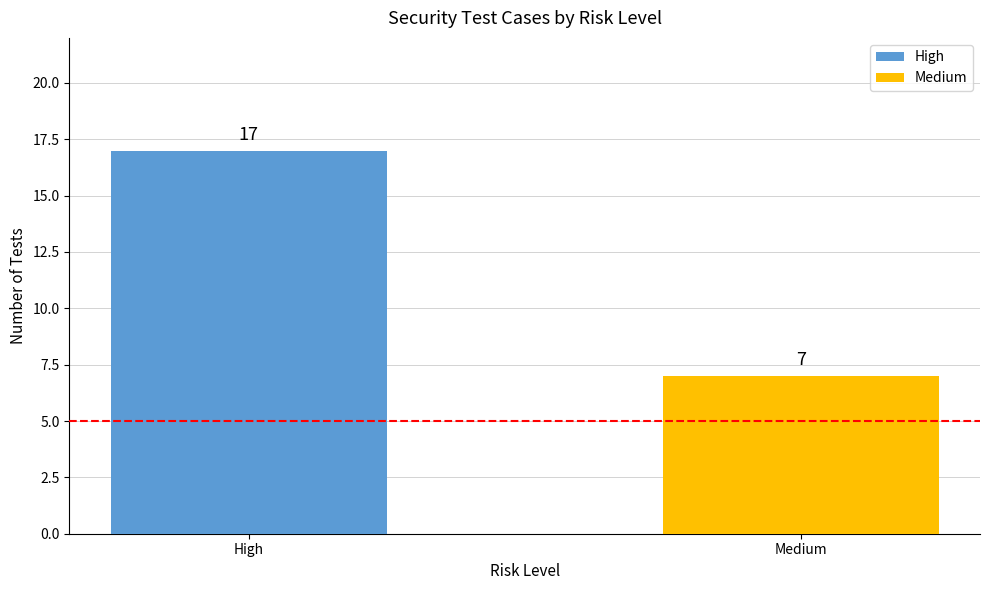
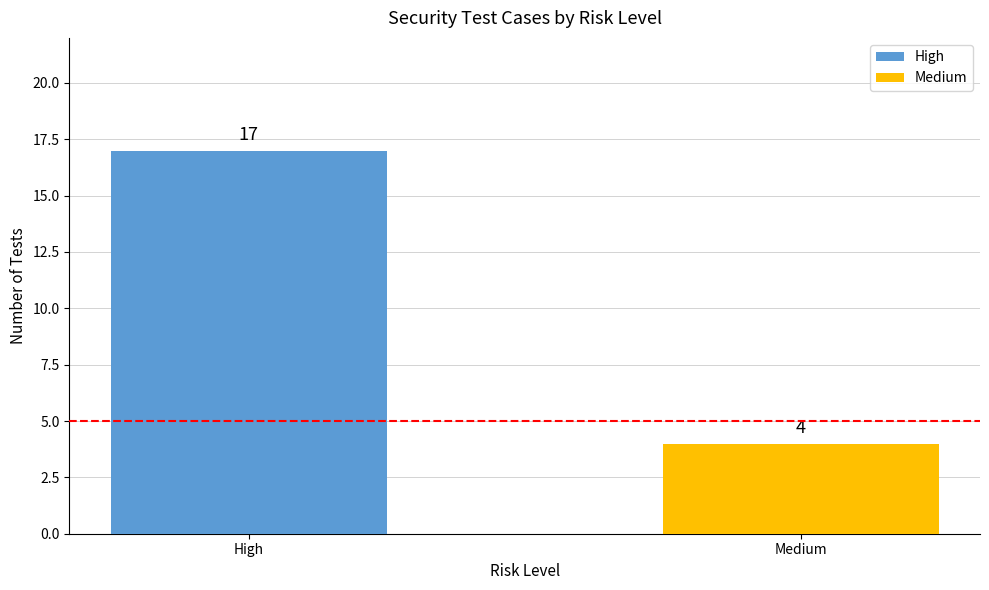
  {
    "High": 17,
-   "Medium": 7
+   "Medium": 4
  }
